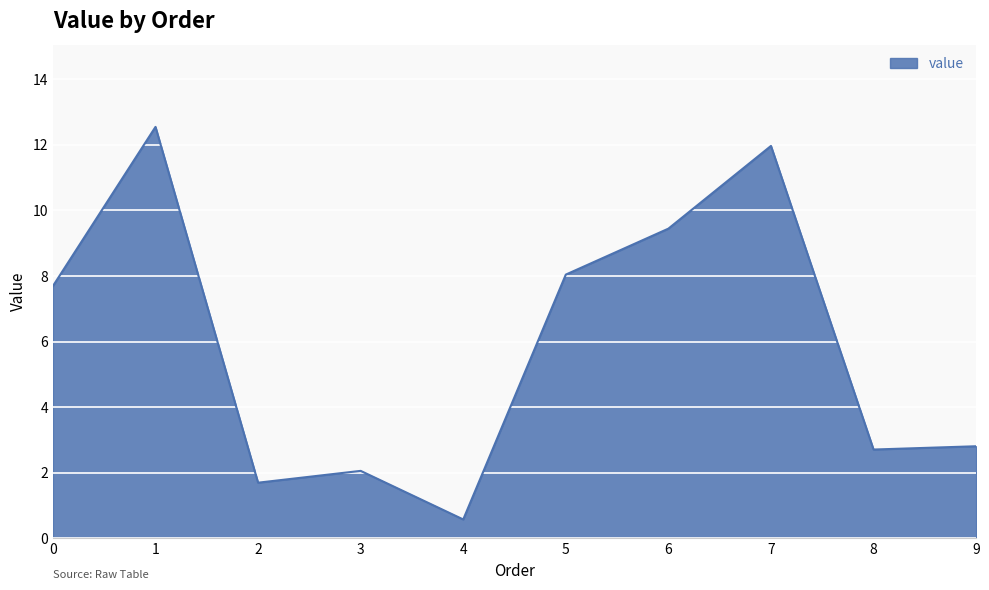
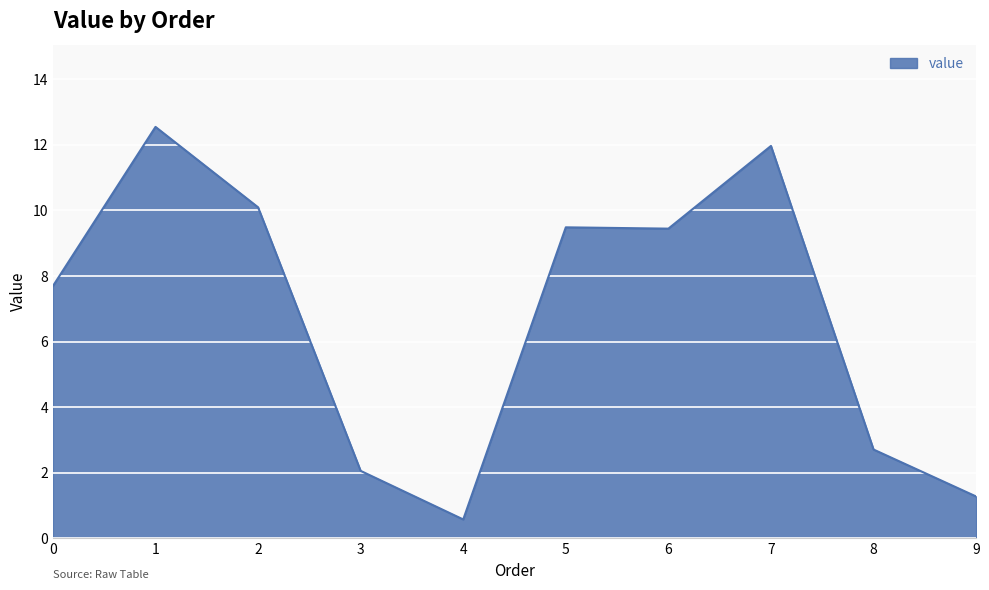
  {
    "0": 7.7,
    "1": 12.5,
-   "2": 1.7,
+   "2": 10.1,
    "3": 2.1,
    "4": 0.6,
-   "5": 8.0,
+   "5": 9.5,
    "6": 9.4,
    "7": 12.0,
    "8": 2.7,
-   "9": 2.8
+   "9": 1.3
  }
